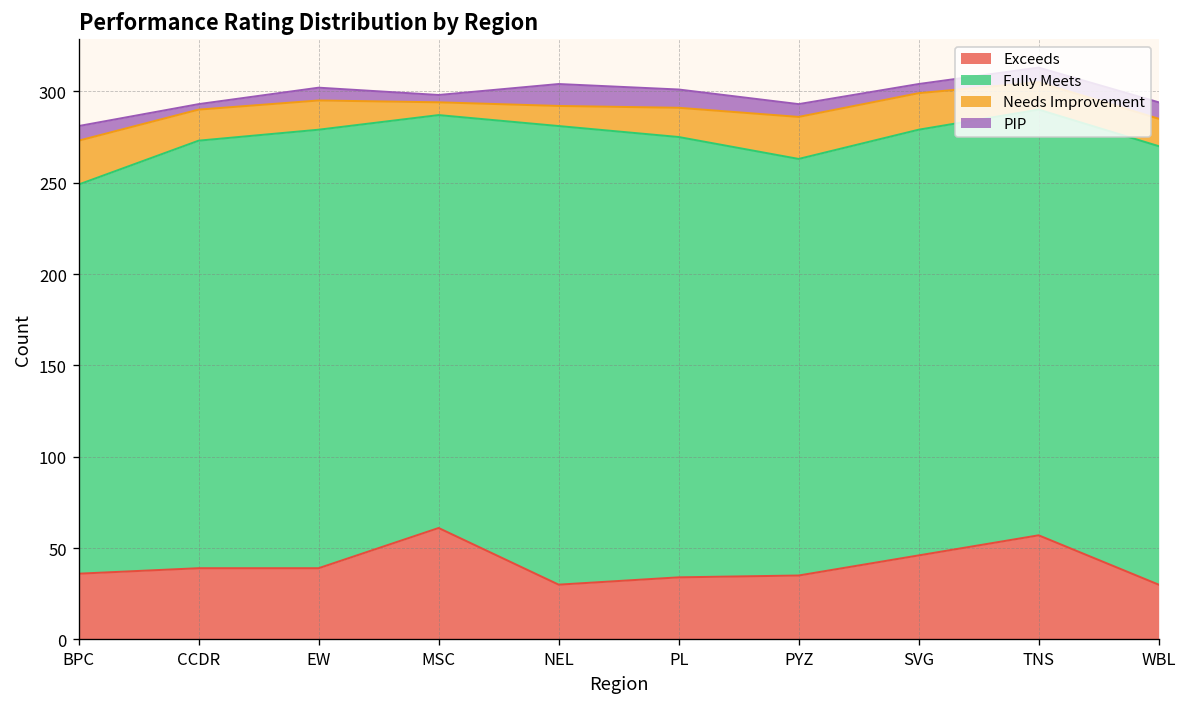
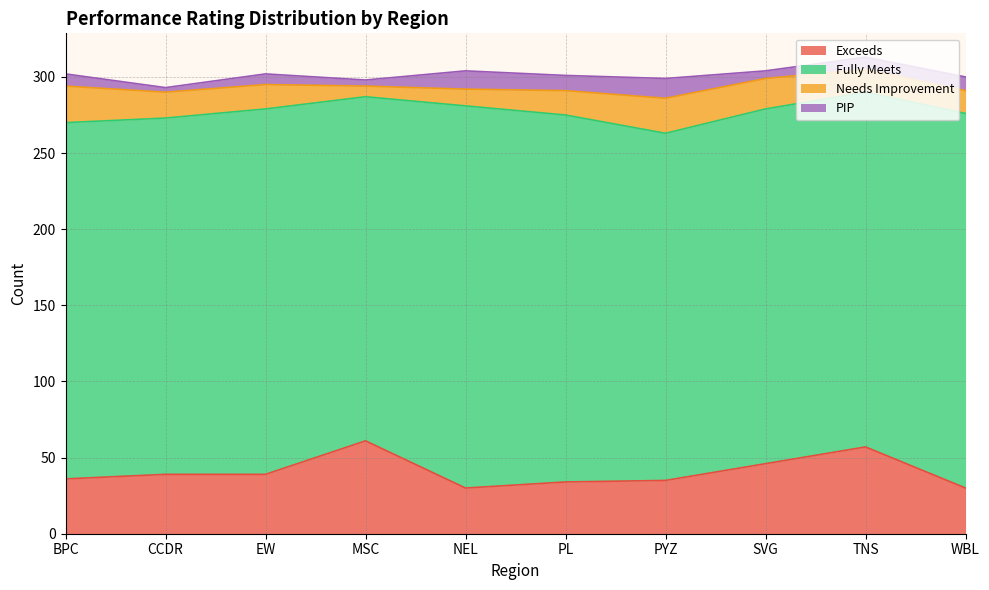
  {
    "Exceeds": {
      "BPC": 36,
      "CCDR": 39,
      "EW": 39,
      "MSC": 61,
      "NEL": 30,
      "PL": 34,
      "PYZ": 35,
      "SVG": 46,
      "TNS": 57,
      "WBL": 30
    },
    "Fully Meets": {
-     "BPC": 213,
+     "BPC": 234,
      "CCDR": 234,
      "EW": 240,
      "MSC": 226,
      "NEL": 251,
      "PL": 241,
      "PYZ": 228,
      "SVG": 233,
-     "WBL": 240
+     "WBL": 246
    },
    "Needs Improvement": {
      "BPC": 24,
      "CCDR": 17,
      "EW": 16,
      "MSC": 7,
      "NEL": 11,
      "PL": 16,
      "PYZ": 23,
      "SVG": 20,
      "WBL": 15
    },
    "PIP": {
      "BPC": 8,
      "CCDR": 3,
      "EW": 7,
      "MSC": 4,
      "NEL": 12,
      "PL": 10,
-     "PYZ": 7,
+     "PYZ": 13,
      "SVG": 5,
      "WBL": 9
    }
  }
